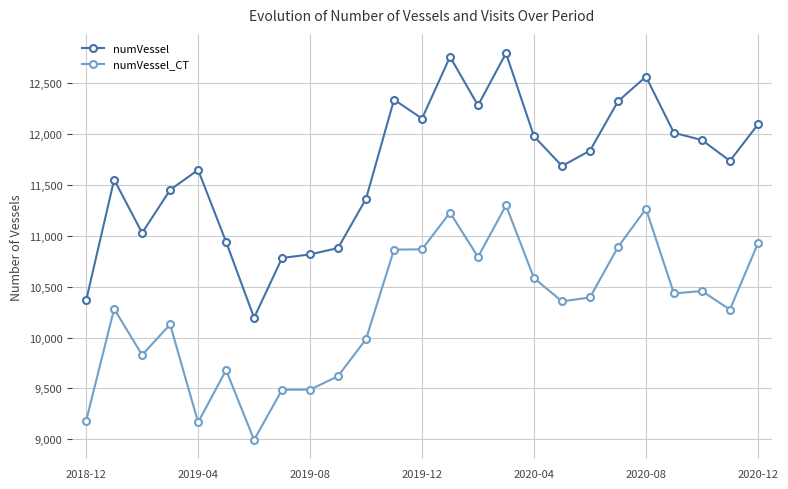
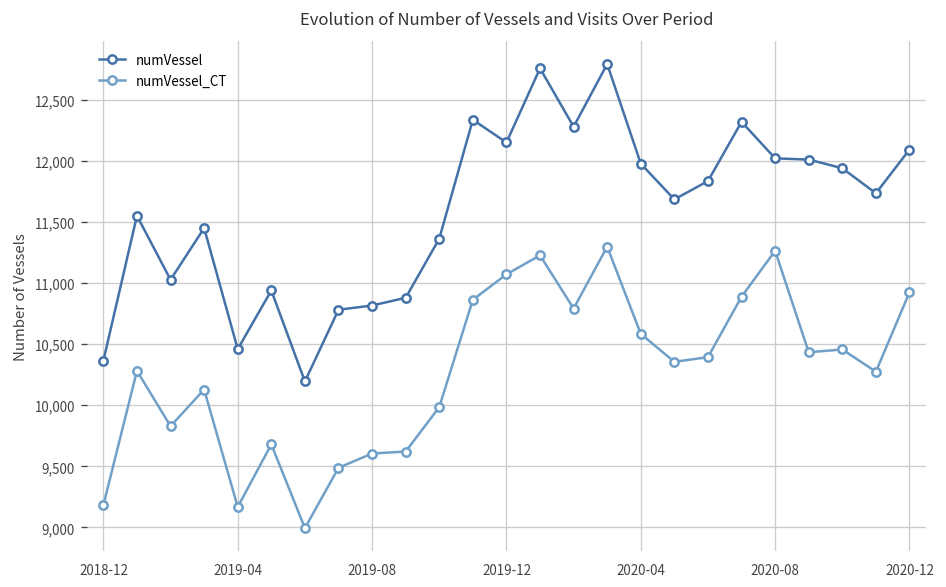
  {
    "numVessel": {
      "2018-12": "10,370",
-     "2019-04": "11,650",
+     "2019-04": "10,460",
      "2019-08": "10,820",
      "2019-12": "12,150",
      "2020-04": "11,980",
-     "2020-08": "12,560",
+     "2020-08": "12,020",
      "2020-12": "12,090"
    },
    "numVessel_CT": {
      "2018-12": "9,180",
      "2019-04": "9,170",
-     "2019-08": "9,490",
-     "2019-12": "10,870",
+     "2019-08": "9,610",
+     "2019-12": "11,070",
      "2020-04": "10,580",
      "2020-08": "11,270",
      "2020-12": "10,930"
    }
  }
